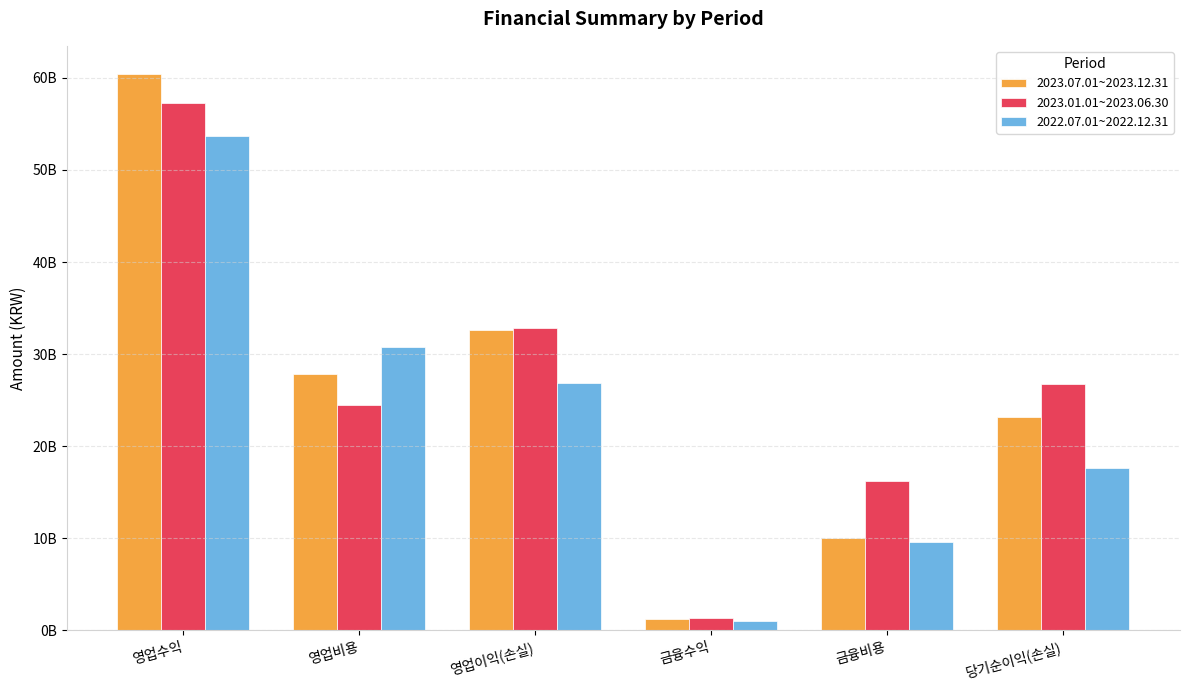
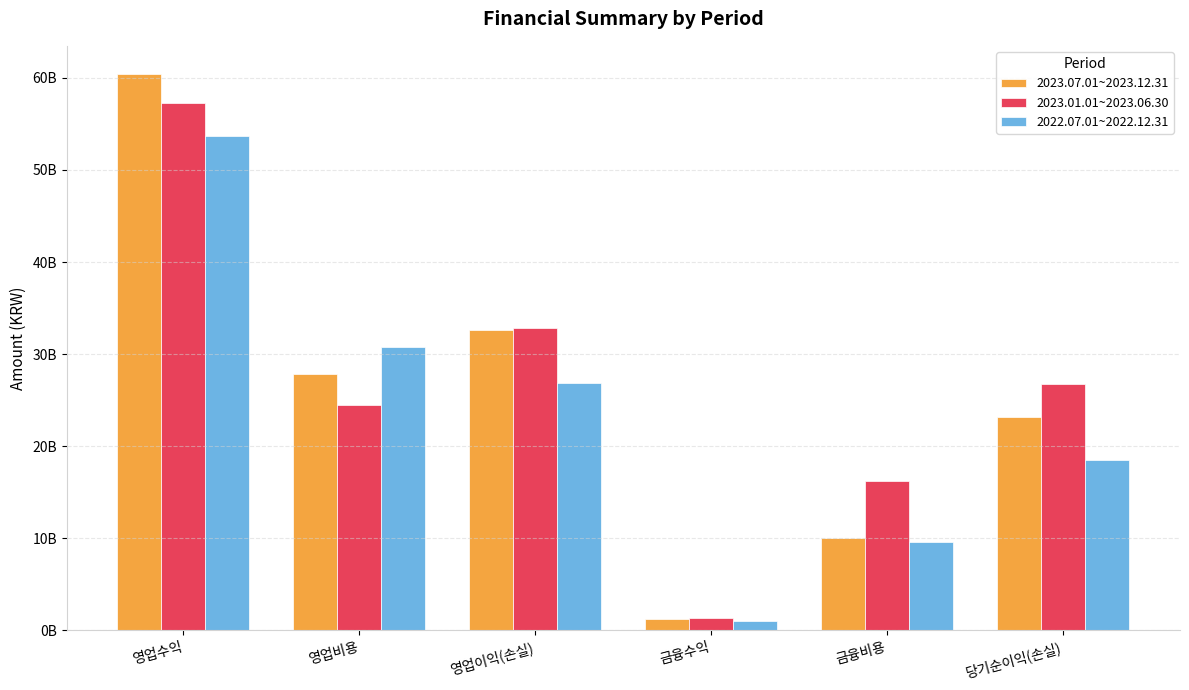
  {
    "2023.07.01~2023.12.31": {
      "영업수익": 60000000000,
      "영업비용": 28000000000,
      "영업이익(손실)": 33000000000,
      "금융수익": 1000000000,
      "금융비용": 10000000000,
      "당기순이익(손실)": 23000000000
    },
    "2023.01.01~2023.06.30": {
      "영업수익": 57000000000,
      "영업비용": 24000000000,
      "영업이익(손실)": 33000000000,
      "금융수익": 1000000000,
      "금융비용": 16000000000,
      "당기순이익(손실)": 27000000000
    },
    "2022.07.01~2022.12.31": {
      "영업수익": 54000000000,
      "영업비용": 31000000000,
      "영업이익(손실)": 27000000000,
      "금융수익": 1000000000,
      "금융비용": 10000000000,
-     "당기순이익(손실)": 18000000000
+     "당기순이익(손실)": 19000000000
    }
  }
